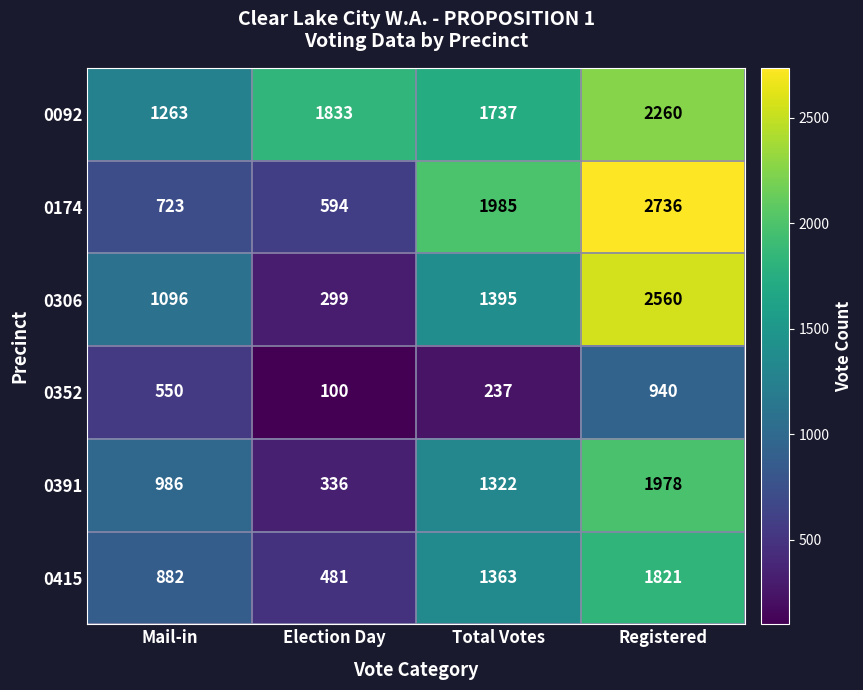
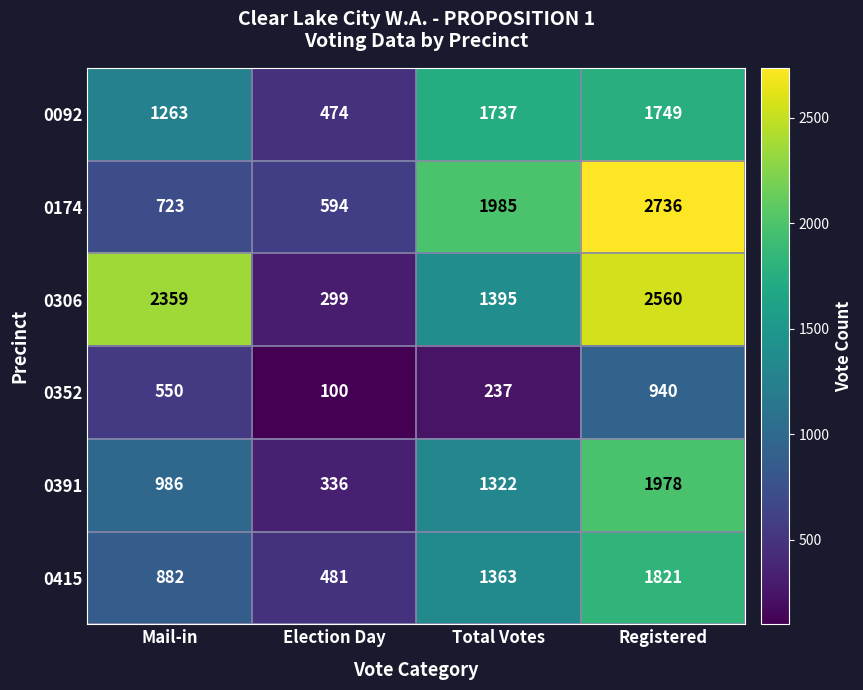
  {
    "0092": {
      "Mail-in": 1263,
-     "Election Day": 1833,
+     "Election Day": 474,
      "Total Votes": 1737,
-     "Registered": 2260
+     "Registered": 1749
    },
    "0174": {
      "Mail-in": 723,
      "Election Day": 594,
      "Total Votes": 1985,
      "Registered": 2736
    },
    "0306": {
-     "Mail-in": 1096,
+     "Mail-in": 2359,
      "Election Day": 299,
      "Total Votes": 1395,
      "Registered": 2560
    },
    "0352": {
      "Mail-in": 550,
      "Election Day": 100,
      "Total Votes": 237,
      "Registered": 940
    },
    "0391": {
      "Mail-in": 986,
      "Election Day": 336,
      "Total Votes": 1322,
      "Registered": 1978
    },
    "0415": {
      "Mail-in": 882,
      "Election Day": 481,
      "Total Votes": 1363,
      "Registered": 1821
    }
  }
